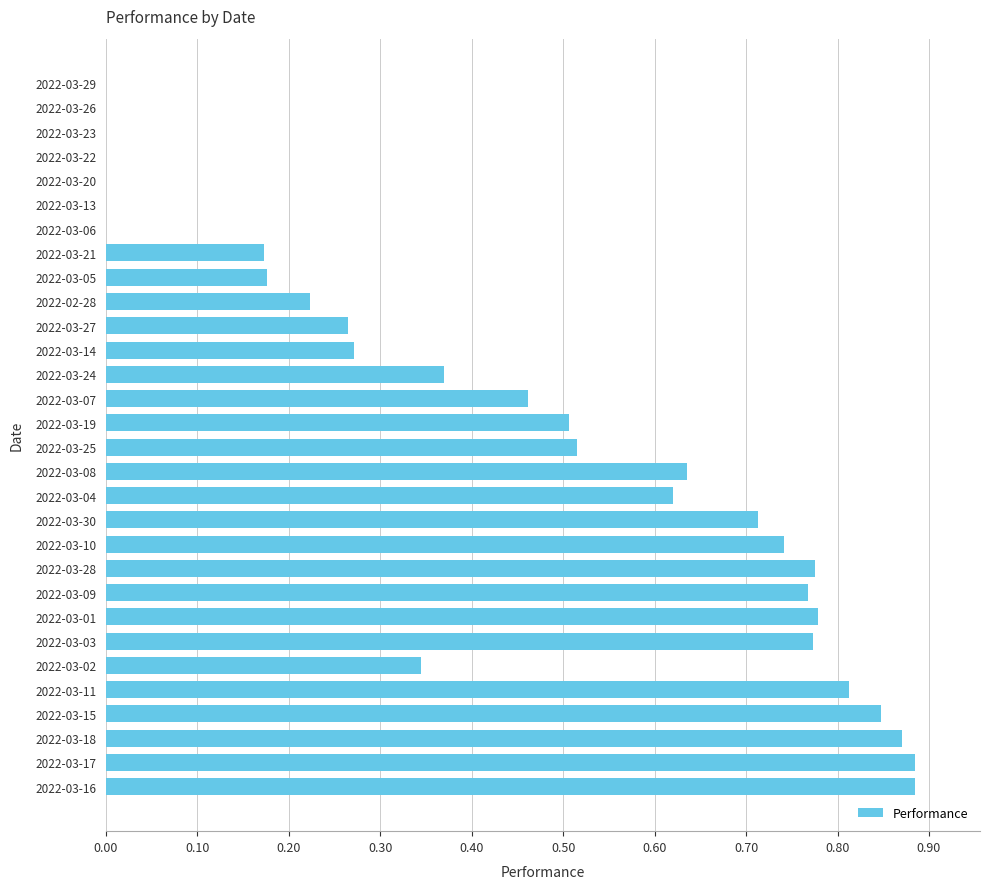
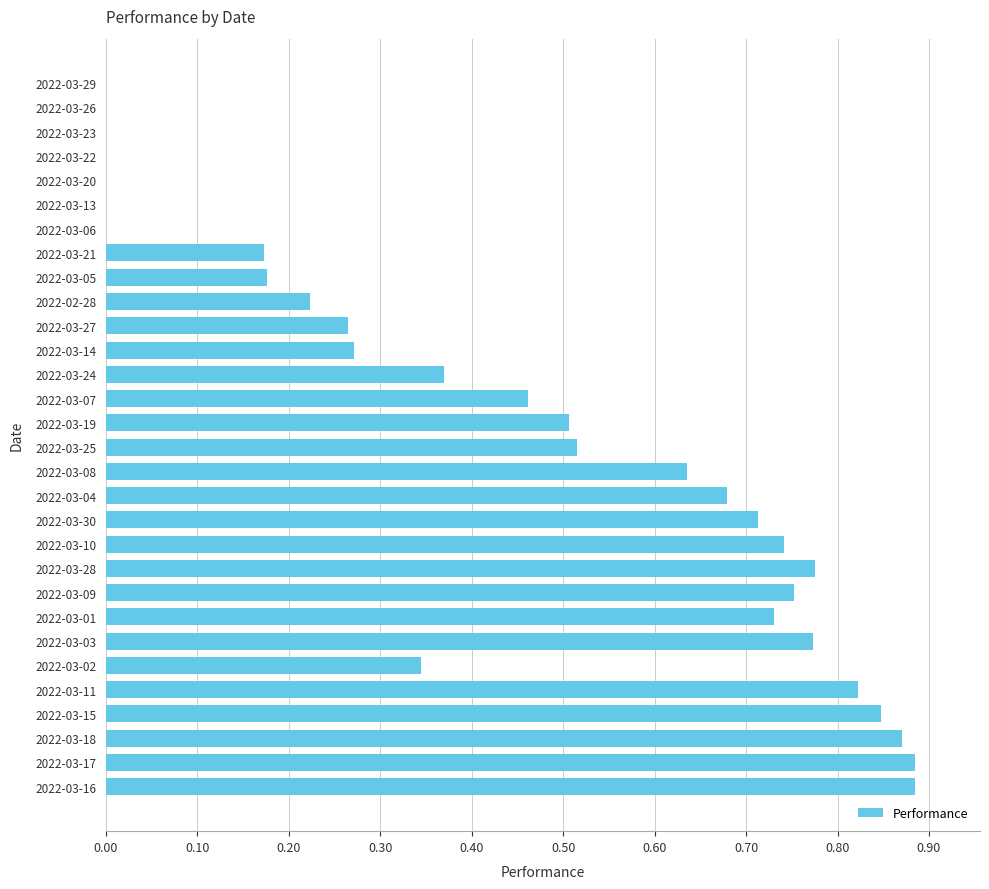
  {
    "2022-03-29": 0.00,
    "2022-03-26": 0.00,
    "2022-03-23": 0.00,
    "2022-03-22": 0.00,
    "2022-03-20": 0.00,
    "2022-03-13": 0.00,
    "2022-03-06": 0.00,
    "2022-03-21": 0.17,
    "2022-03-05": 0.18,
    "2022-02-28": 0.22,
    "2022-03-27": 0.27,
    "2022-03-14": 0.27,
    "2022-03-24": 0.37,
    "2022-03-07": 0.46,
    "2022-03-19": 0.51,
    "2022-03-25": 0.52,
    "2022-03-08": 0.64,
-   "2022-03-04": 0.62,
+   "2022-03-04": 0.68,
    "2022-03-30": 0.71,
    "2022-03-10": 0.74,
    "2022-03-28": 0.78,
-   "2022-03-09": 0.77,
-   "2022-03-01": 0.78,
+   "2022-03-09": 0.75,
+   "2022-03-01": 0.73,
    "2022-03-03": 0.77,
    "2022-03-02": 0.34,
-   "2022-03-11": 0.81,
+   "2022-03-11": 0.82,
    "2022-03-15": 0.85,
    "2022-03-18": 0.87,
    "2022-03-17": 0.89,
    "2022-03-16": 0.89
  }
